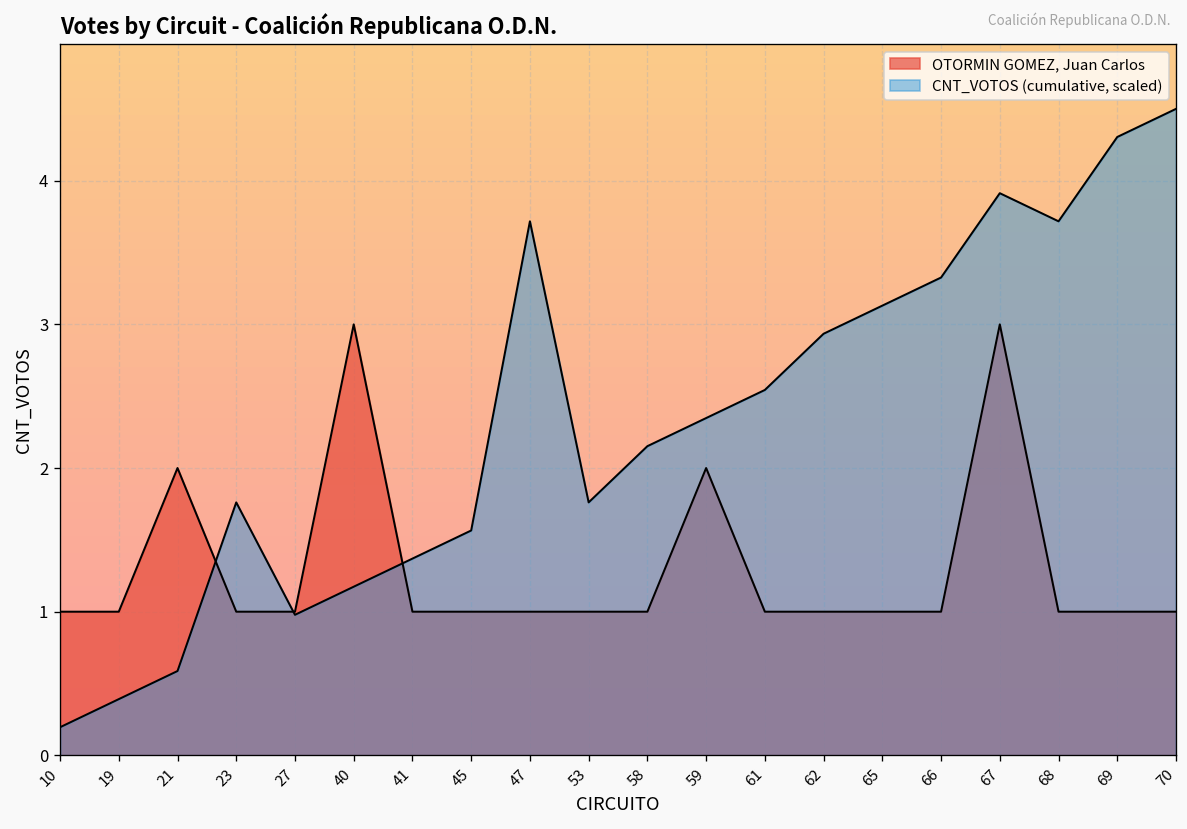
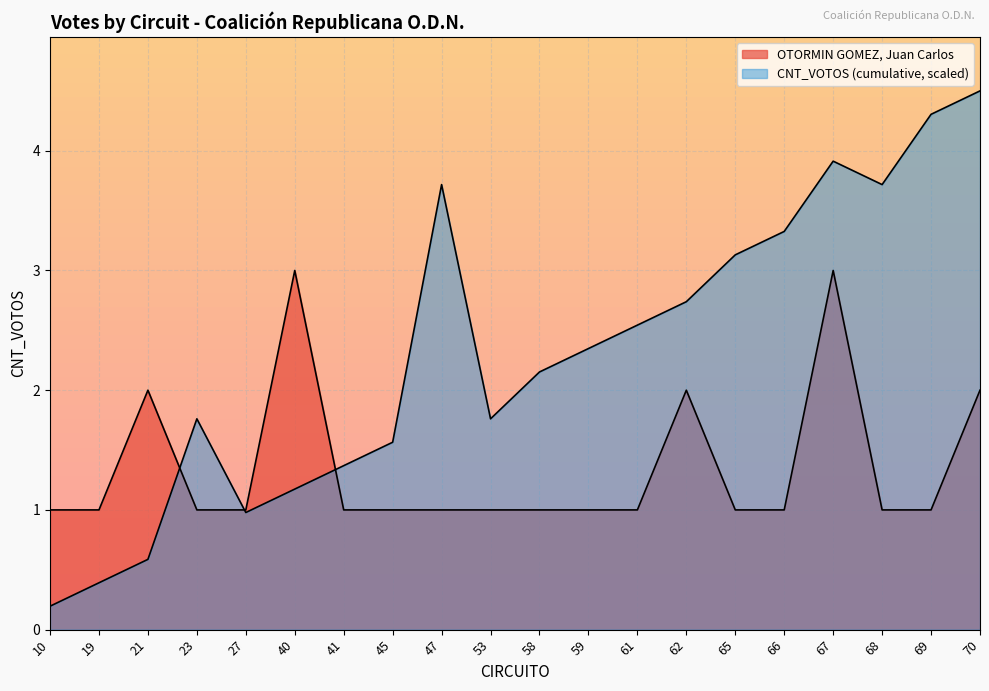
  {
    "OTORMIN GOMEZ, Juan Carlos": {
      "10": 1,
      "19": 1,
      "21": 2,
      "23": 1,
      "27": 1,
      "40": 3,
      "41": 1,
      "45": 1,
      "47": 1,
      "53": 1,
      "58": 1,
-     "59": 2,
+     "59": 1,
      "61": 1,
-     "62": 1,
+     "62": 2,
      "65": 1,
      "66": 1,
      "67": 3,
      "68": 1,
      "69": 1,
-     "70": 1
+     "70": 2
    },
    "CNT_VOTOS (cumulative, scaled)": {
      "10": 0.20,
      "19": 0.39,
      "21": 0.59,
      "23": 1.76,
      "27": 0.98,
      "40": 1.17,
      "41": 1.37,
      "45": 1.57,
      "47": 3.72,
      "53": 1.76,
      "58": 2.15,
      "59": 2.35,
      "61": 2.54,
-     "62": 2.93,
+     "62": 2.74,
      "65": 3.13,
      "66": 3.33,
      "67": 3.91,
      "68": 3.72,
      "69": 4.30,
      "70": 4.50
    }
  }
